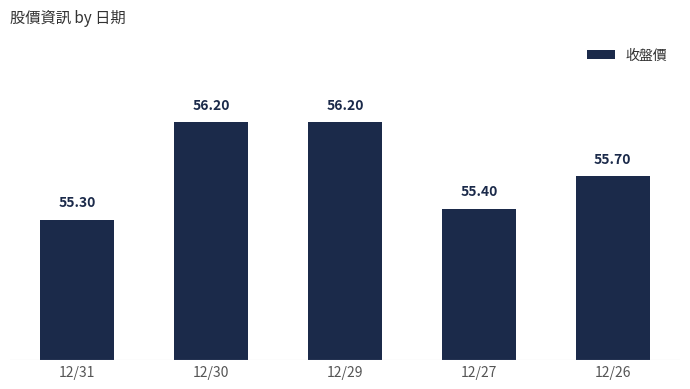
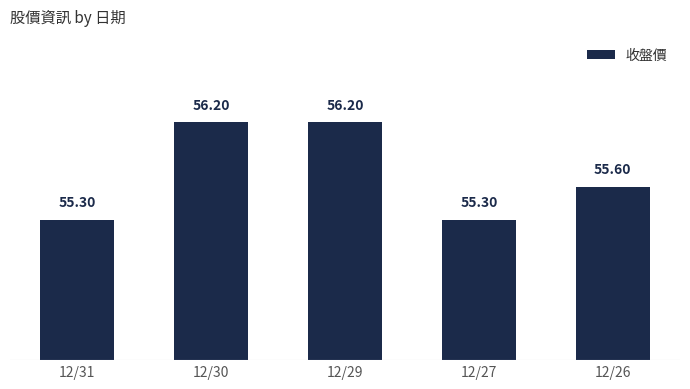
  {
    "12/31": 55.30,
    "12/30": 56.20,
    "12/29": 56.20,
-   "12/27": 55.40,
-   "12/26": 55.70
+   "12/27": 55.30,
+   "12/26": 55.60
  }
